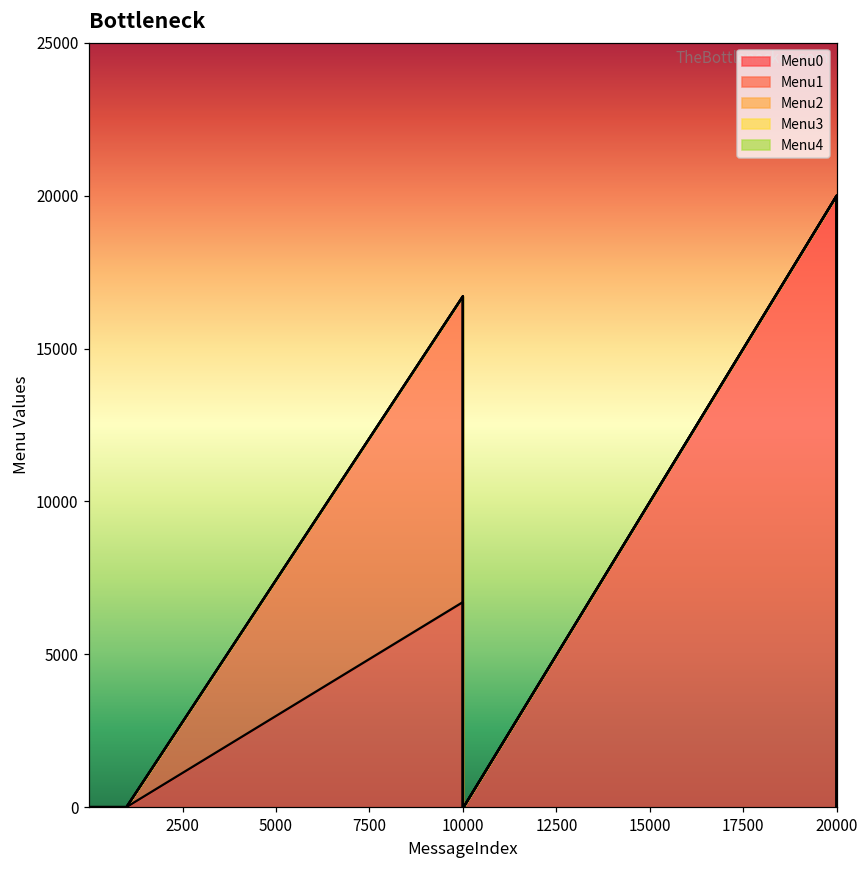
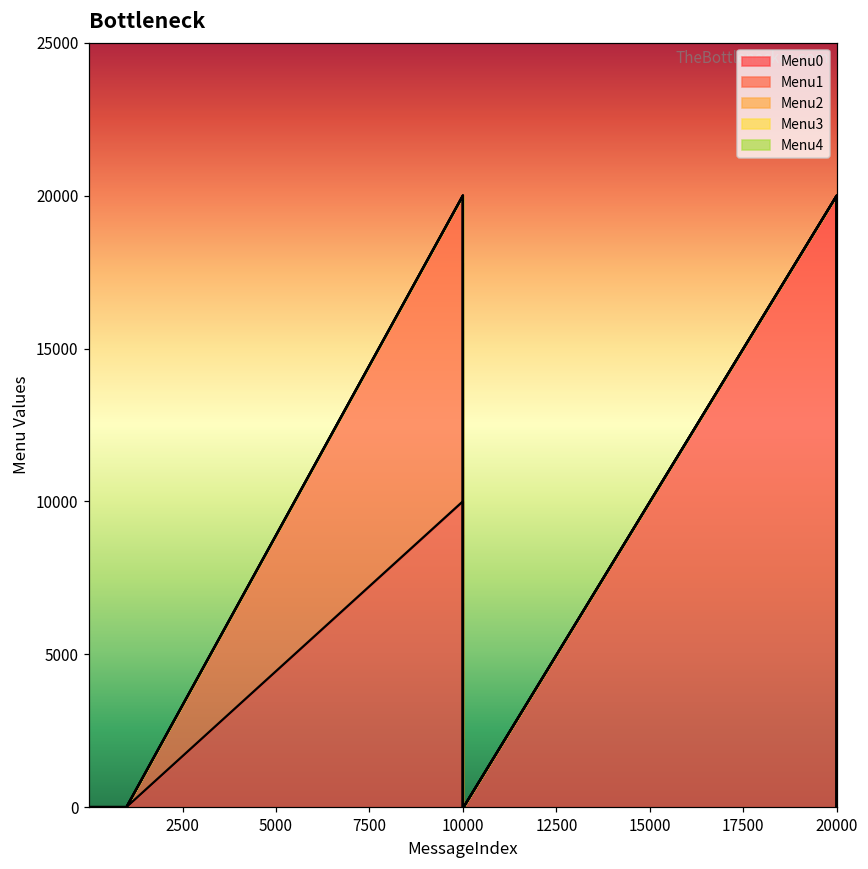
  {
    "Menu0": {
-     "10000": 6700
+     "10000": 10000
    }
  }
